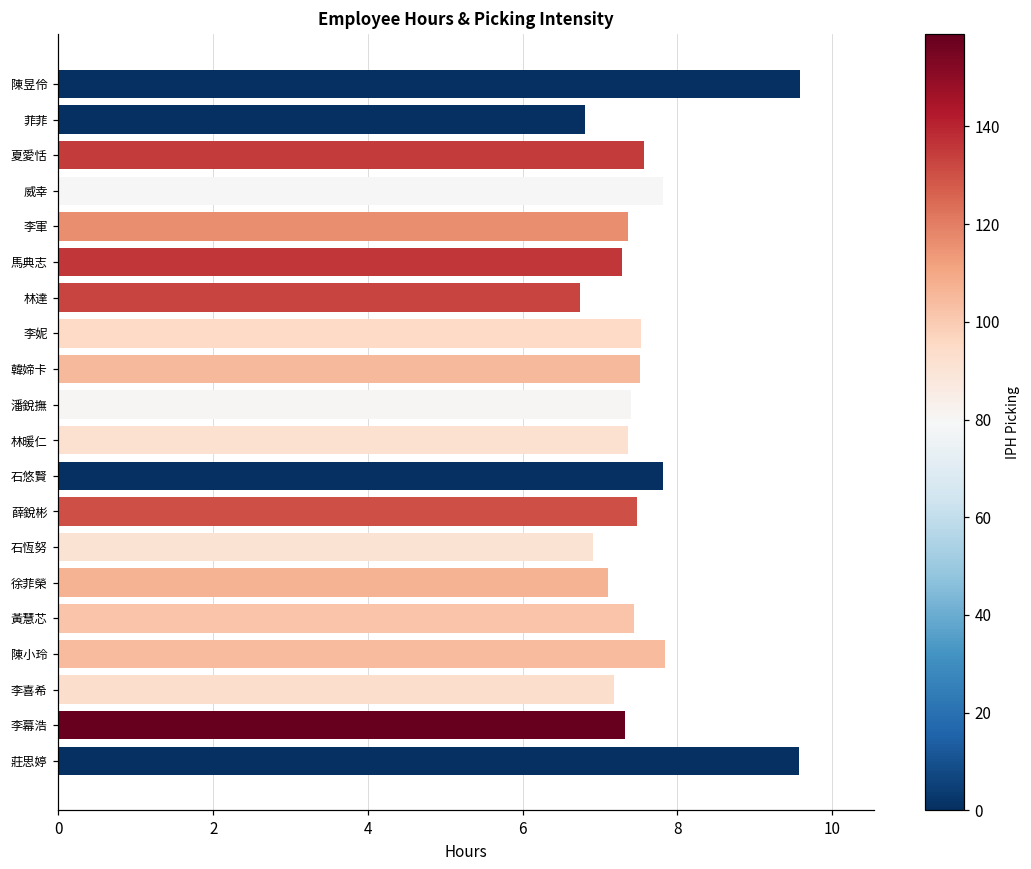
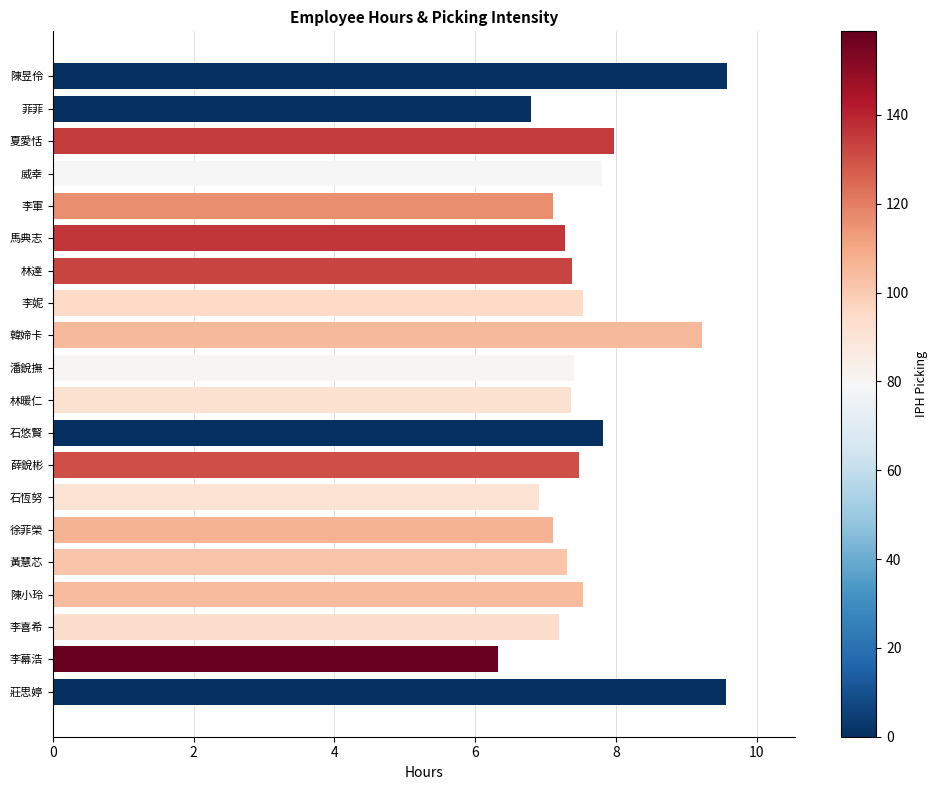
  {
    "陳昱伶": 9.6,
    "菲菲": 6.8,
-   "夏愛恬": 7.6,
+   "夏愛恬": 8.0,
    "威幸": 7.8,
-   "李軍": 7.4,
+   "李軍": 7.1,
    "馬典志": 7.3,
-   "林達": 6.7,
+   "林達": 7.4,
    "李妮": 7.5,
-   "韓媂卡": 7.5,
+   "韓媂卡": 9.2,
    "潘銳撫": 7.4,
    "林暖仁": 7.4,
    "石悠賢": 7.8,
    "薛銳彬": 7.5,
    "石恆努": 6.9,
    "徐菲榮": 7.1,
-   "黃慧芯": 7.4,
-   "陳小玲": 7.8,
+   "黃慧芯": 7.3,
+   "陳小玲": 7.5,
    "李喜希": 7.2,
-   "李幕浩": 7.3,
+   "李幕浩": 6.3,
    "莊思婷": 9.6
  }
